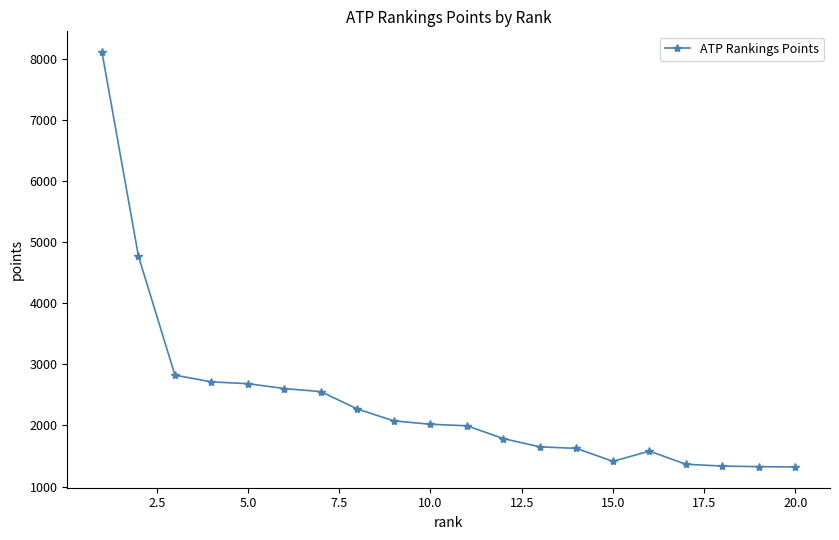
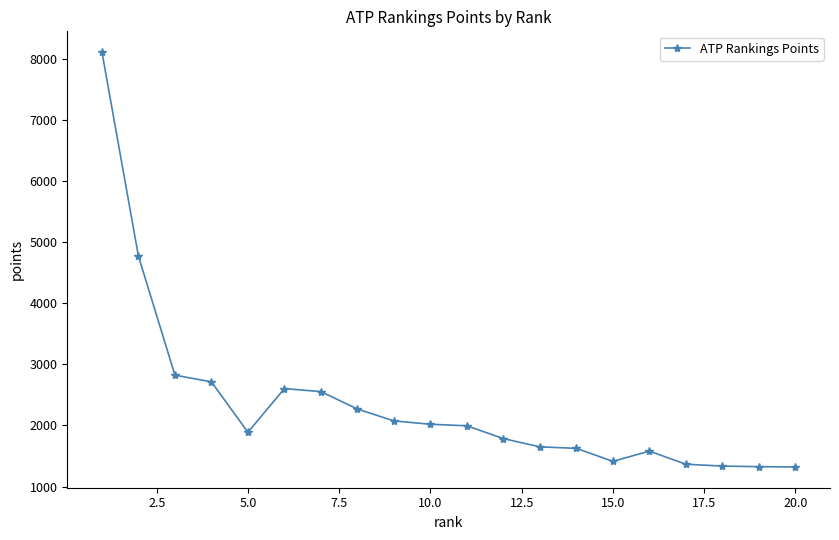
  {
-   "5.0": 2700,
+   "5.0": 1900,
    "10.0": 2000,
    "15.0": 1400,
    "20.0": 1300
  }
